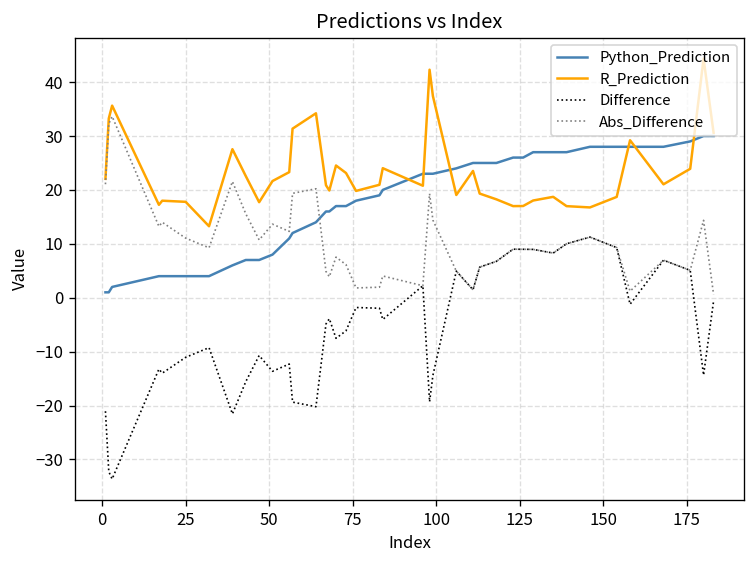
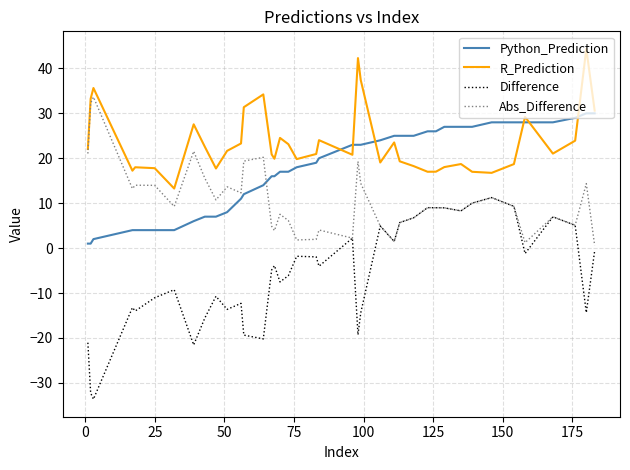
  {
    "Python_Prediction": {
      "25": 4
    },
    "R_Prediction": {
      "25": 18
    },
    "Difference": {
      "25": -11
    },
    "Abs_Difference": {
-     "25": 11
+     "25": 14
    }
  }
